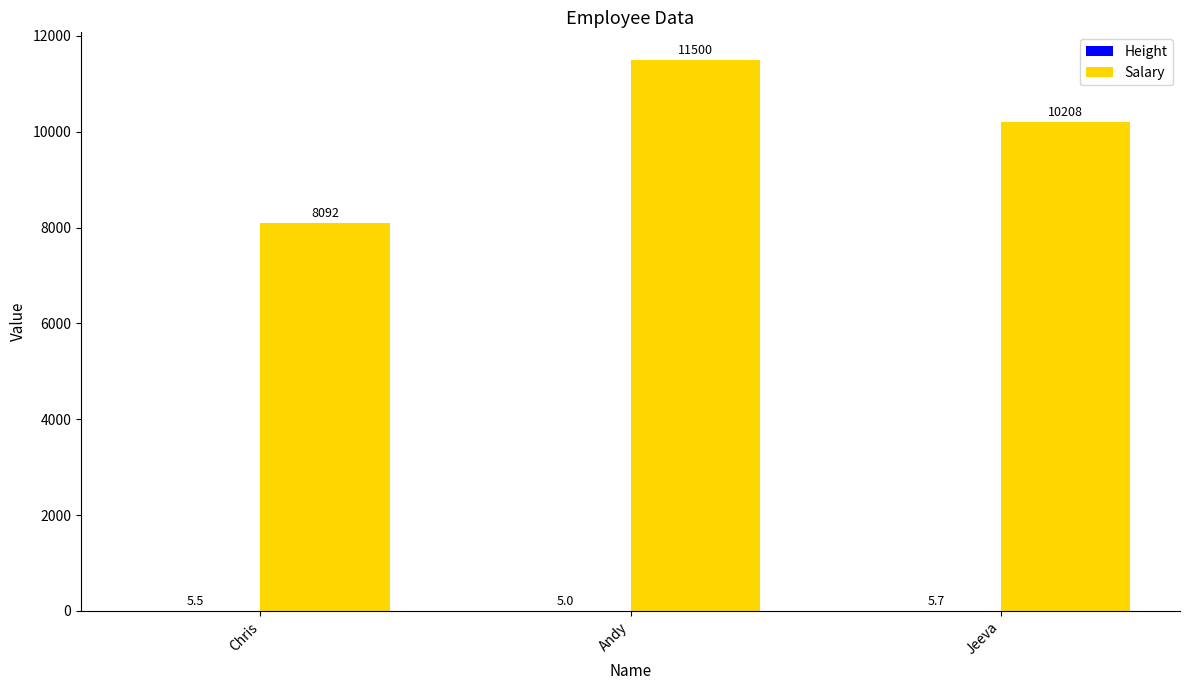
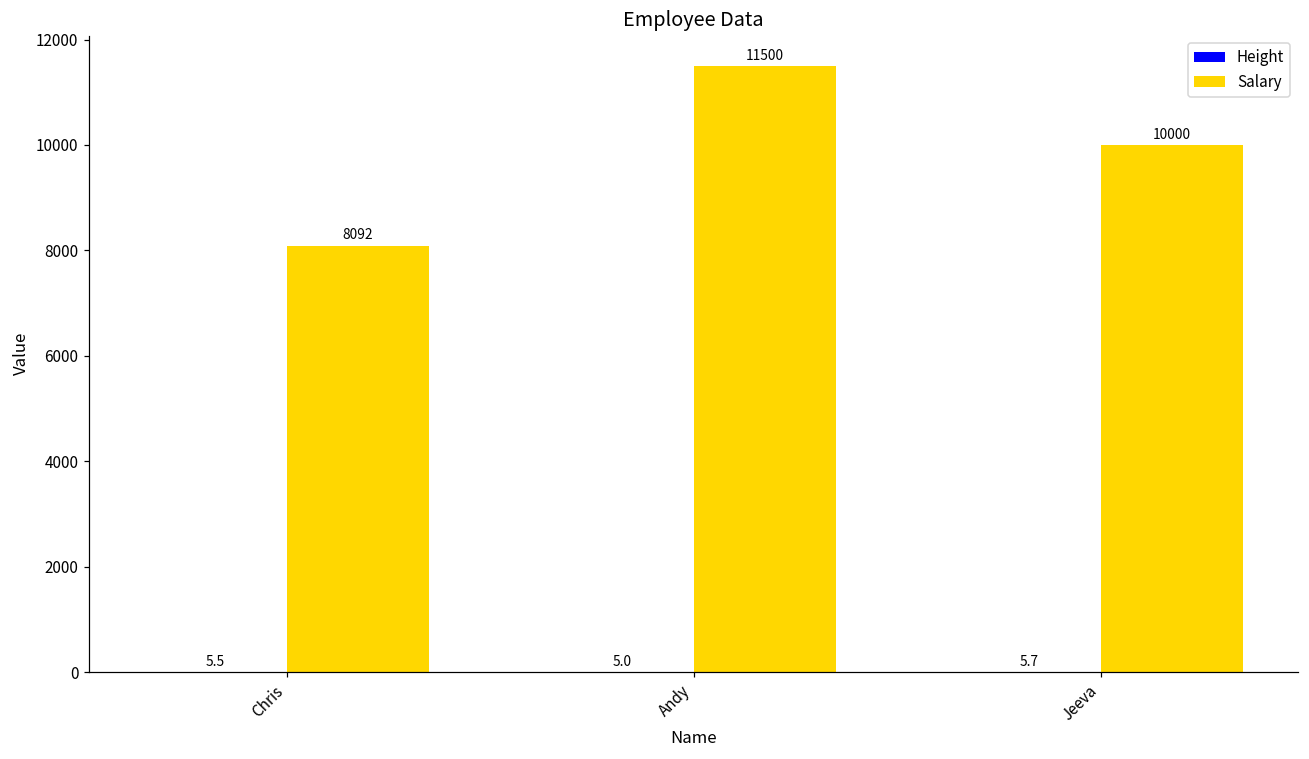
  {
    "Height": {
      "Chris": 5.5,
      "Andy": 5.0,
      "Jeeva": 5.7
    },
    "Salary": {
      "Chris": 8092,
      "Andy": 11500,
-     "Jeeva": 10208
+     "Jeeva": 10000
    }
  }
